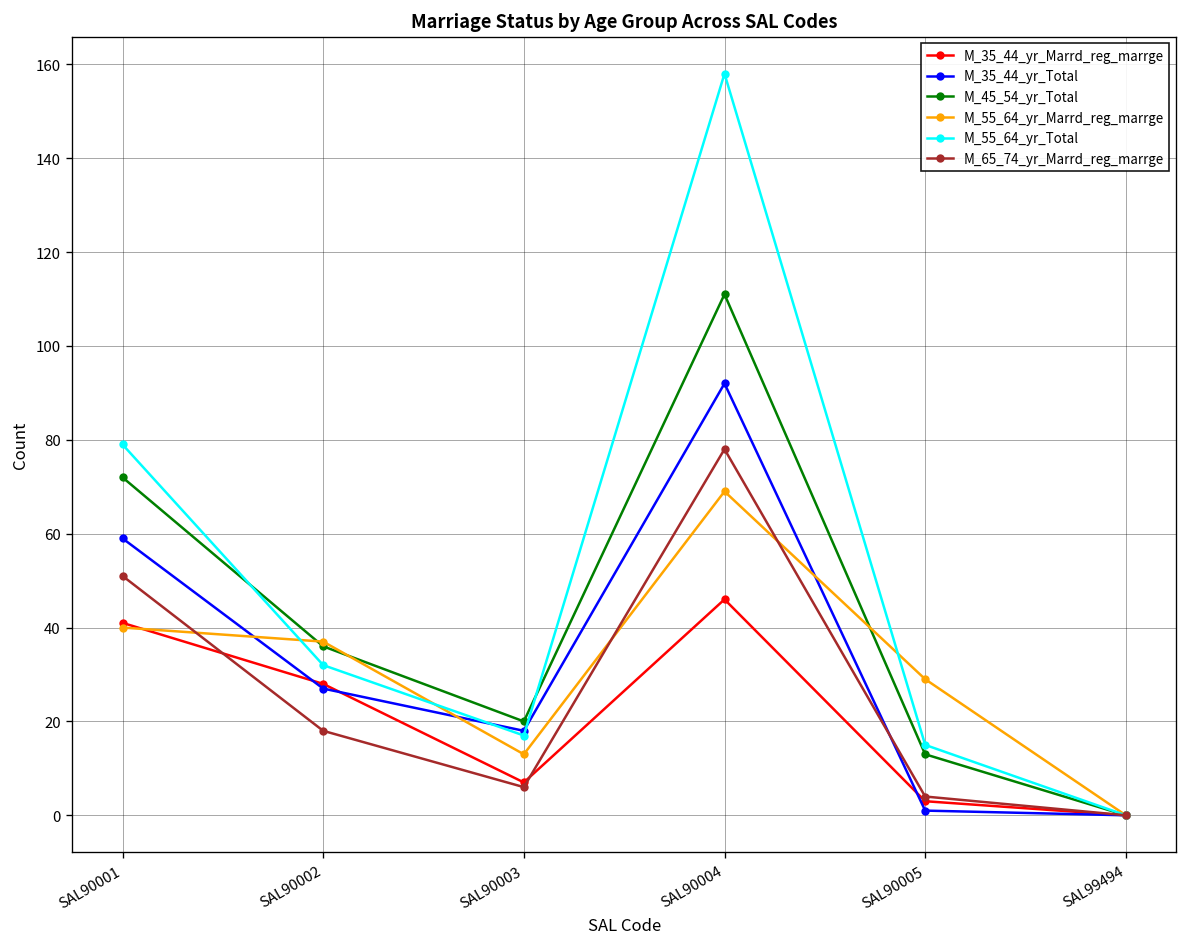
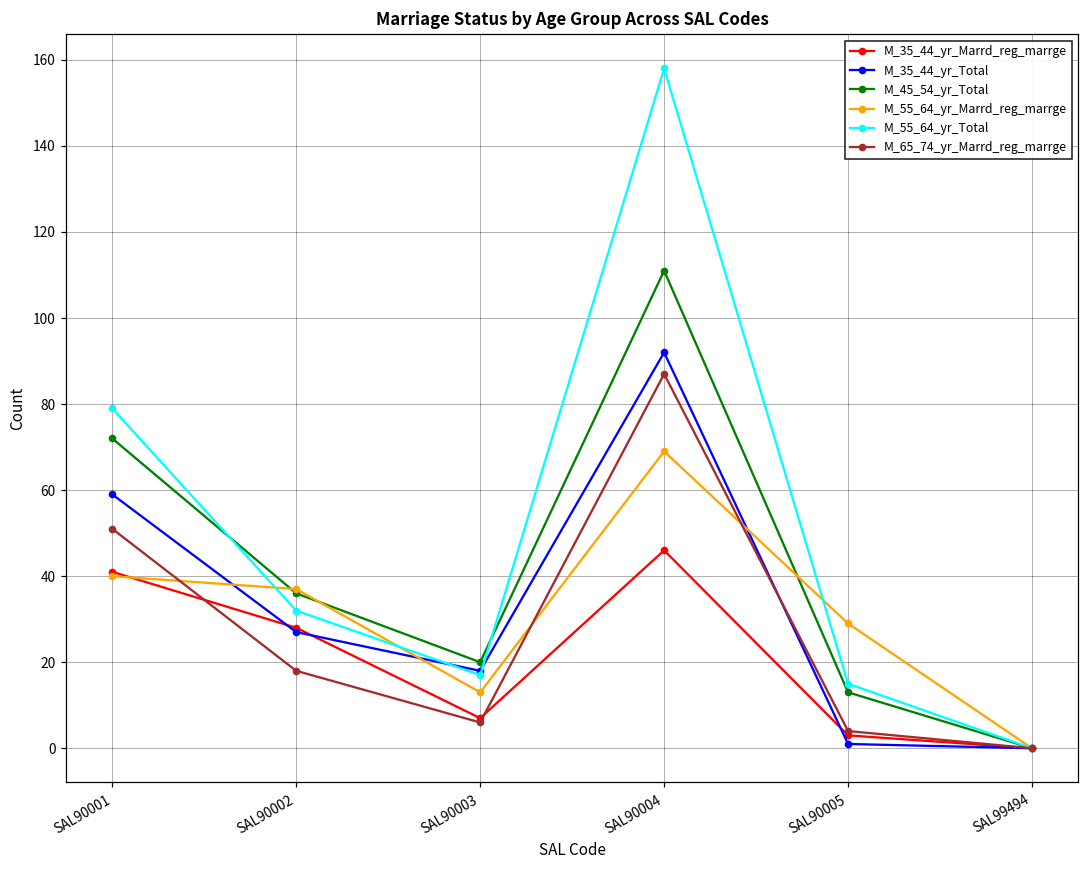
  {
    "M_35_44_yr_Marrd_reg_marrge": {
      "SAL90001": 41,
      "SAL90002": 28,
      "SAL90003": 7,
      "SAL90004": 46,
      "SAL90005": 3
    },
    "M_35_44_yr_Total": {
      "SAL90001": 59,
      "SAL90002": 27,
      "SAL90003": 18,
      "SAL90004": 92,
      "SAL90005": 1
    },
    "M_45_54_yr_Total": {
      "SAL90001": 72,
      "SAL90002": 36,
      "SAL90003": 20,
      "SAL90004": 111,
      "SAL90005": 13
    },
    "M_55_64_yr_Marrd_reg_marrge": {
      "SAL90001": 40,
      "SAL90002": 37,
      "SAL90003": 13,
      "SAL90004": 69,
      "SAL90005": 29
    },
    "M_55_64_yr_Total": {
      "SAL90001": 79,
      "SAL90002": 32,
      "SAL90003": 17,
      "SAL90004": 158,
      "SAL90005": 15
    },
    "M_65_74_yr_Marrd_reg_marrge": {
      "SAL90001": 51,
      "SAL90002": 18,
      "SAL90003": 6,
-     "SAL90004": 78,
+     "SAL90004": 87,
      "SAL90005": 4
    }
  }
